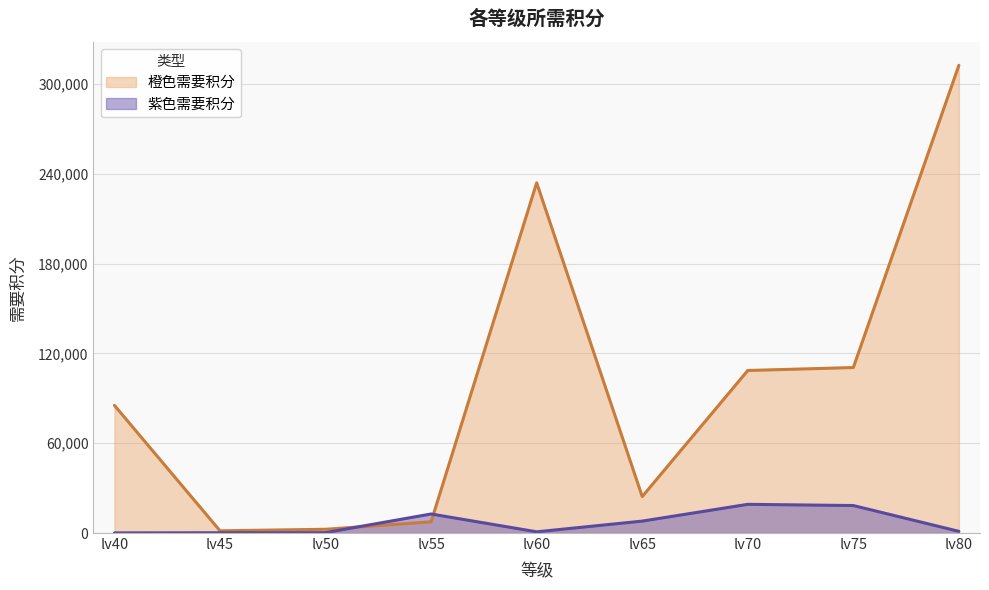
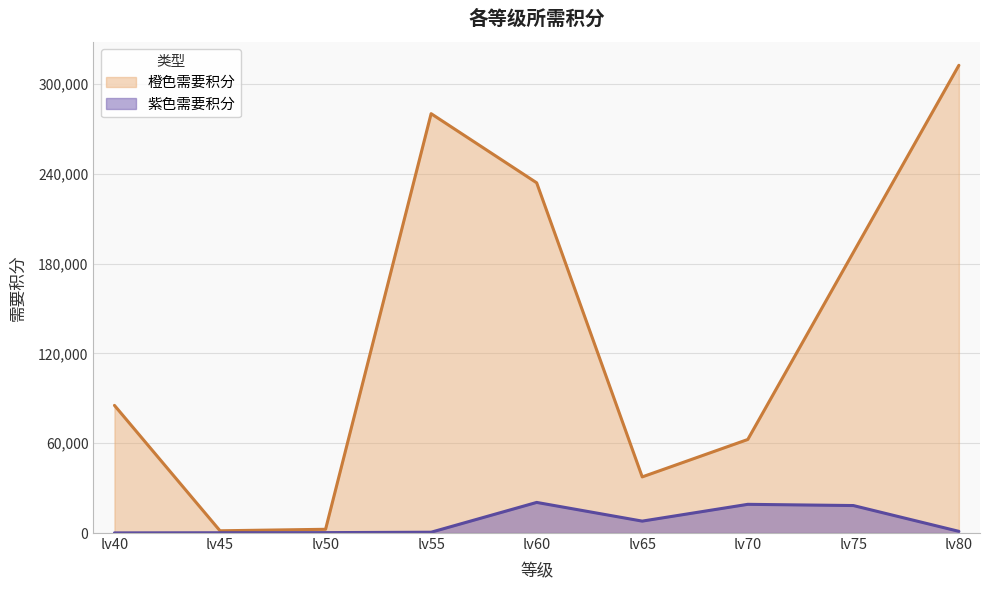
  {
    "橙色需要积分": {
      "lv40": "85,000",
      "lv50": "3,000",
-     "lv55": "8,000",
+     "lv55": "280,000",
      "lv60": "234,000",
-     "lv65": "24,000",
-     "lv70": "109,000",
-     "lv75": "111,000",
+     "lv65": "38,000",
+     "lv70": "63,000",
+     "lv75": "188,000",
      "lv80": "313,000"
    },
    "紫色需要积分": {
      "lv40": "0",
      "lv50": "0",
-     "lv55": "13,000",
-     "lv60": "1,000",
+     "lv55": "1,000",
+     "lv60": "20,000",
      "lv65": "8,000",
      "lv70": "19,000",
      "lv75": "18,000",
      "lv80": "1,000"
    }
  }
